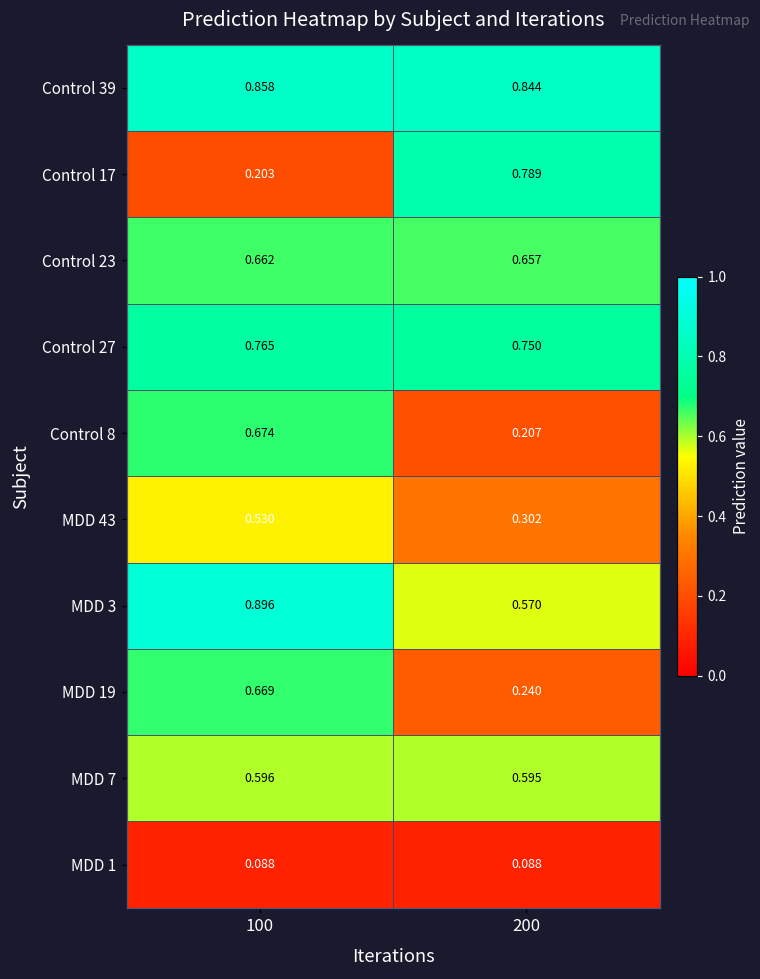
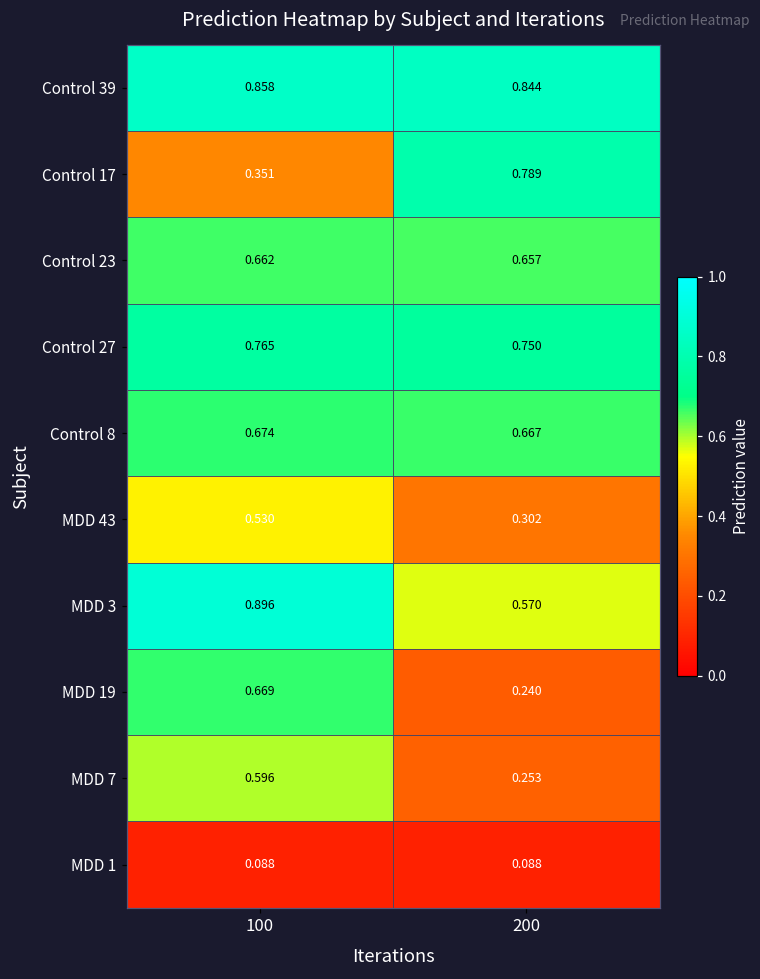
  {
    "Control 39": {
      "100": 0.858,
      "200": 0.844
    },
    "Control 17": {
-     "100": 0.203,
+     "100": 0.351,
      "200": 0.789
    },
    "Control 23": {
      "100": 0.662,
      "200": 0.657
    },
    "Control 27": {
      "100": 0.765,
      "200": 0.750
    },
    "Control 8": {
      "100": 0.674,
-     "200": 0.207
+     "200": 0.667
    },
    "MDD 43": {
      "100": 0.530,
      "200": 0.302
    },
    "MDD 3": {
      "100": 0.896,
      "200": 0.570
    },
    "MDD 19": {
      "100": 0.669,
      "200": 0.240
    },
    "MDD 7": {
      "100": 0.596,
-     "200": 0.595
+     "200": 0.253
    },
    "MDD 1": {
      "100": 0.088,
      "200": 0.088
    }
  }
